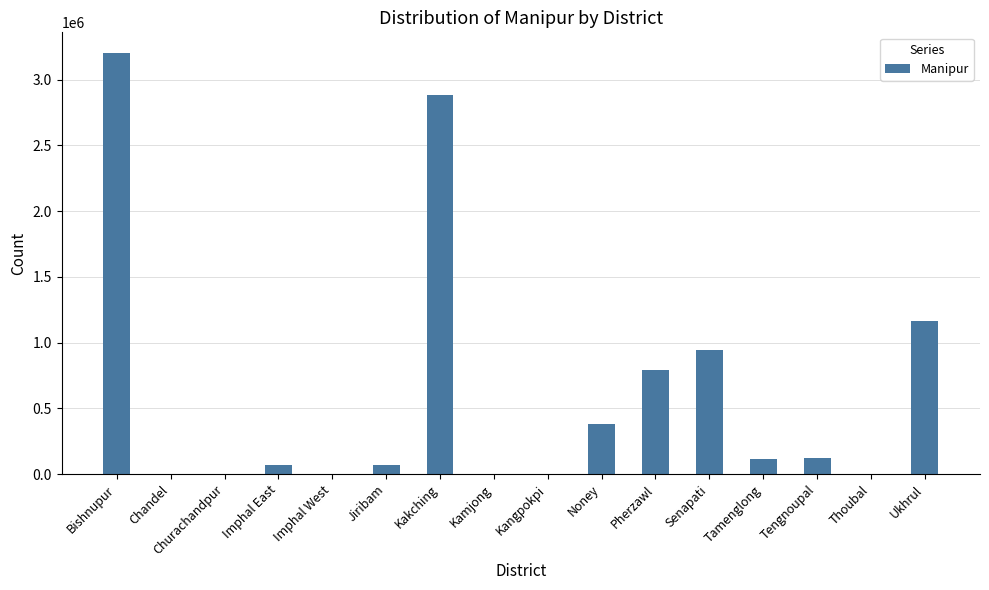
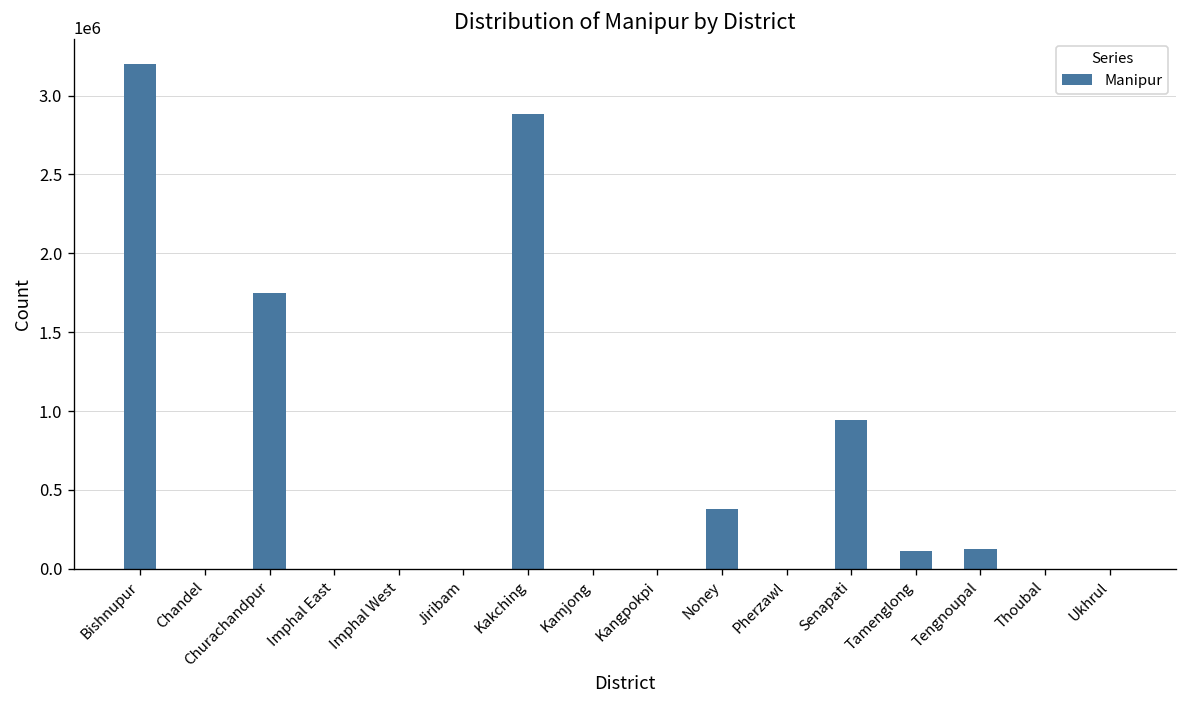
  {
    "Bishnupur": 3200000,
    "Chandel": 0,
-   "Churachandpur": 0,
-   "Imphal East": 70000,
+   "Churachandpur": 1750000,
+   "Imphal East": 0,
    "Imphal West": 0,
-   "Jiribam": 70000,
+   "Jiribam": 0,
    "Kakching": 2880000,
    "Kamjong": 0,
    "Kangpokpi": 0,
    "Noney": 380000,
-   "Pherzawl": 790000,
+   "Pherzawl": 0,
    "Senapati": 950000,
    "Tamenglong": 120000,
    "Tengnoupal": 120000,
    "Thoubal": 0,
-   "Ukhrul": 1160000
+   "Ukhrul": 0
  }
